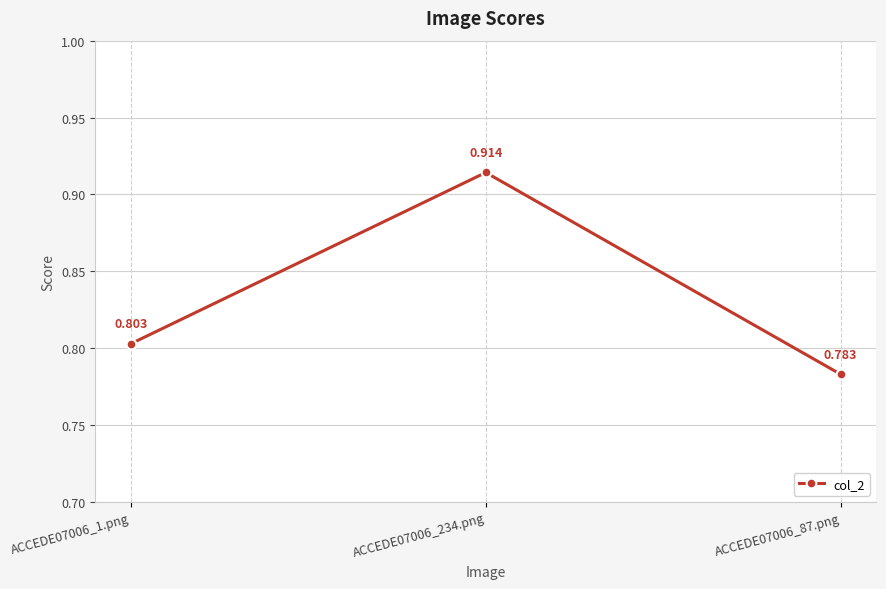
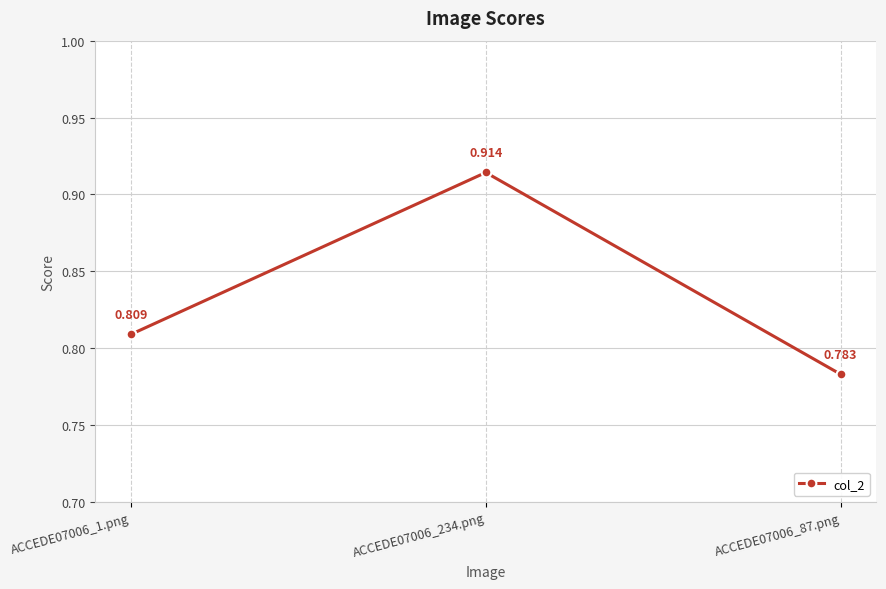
  {
-   "ACCEDE07006_1.png": 0.803,
+   "ACCEDE07006_1.png": 0.809,
    "ACCEDE07006_234.png": 0.914,
    "ACCEDE07006_87.png": 0.783
  }
